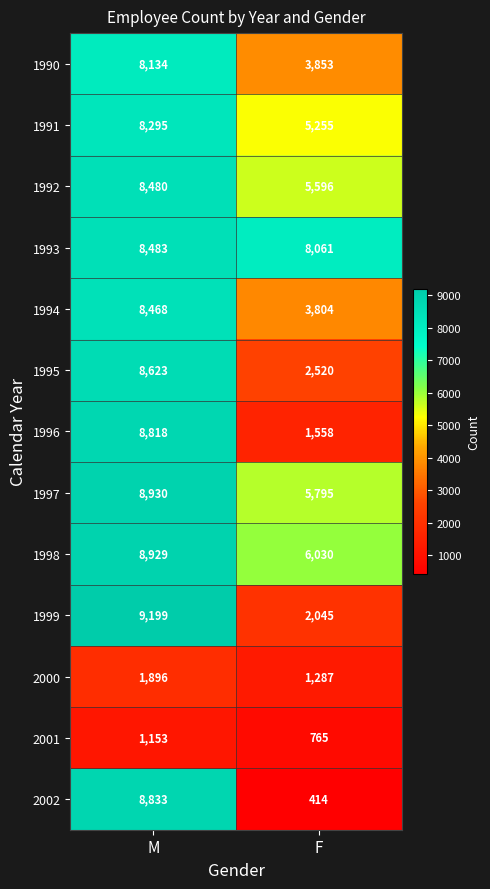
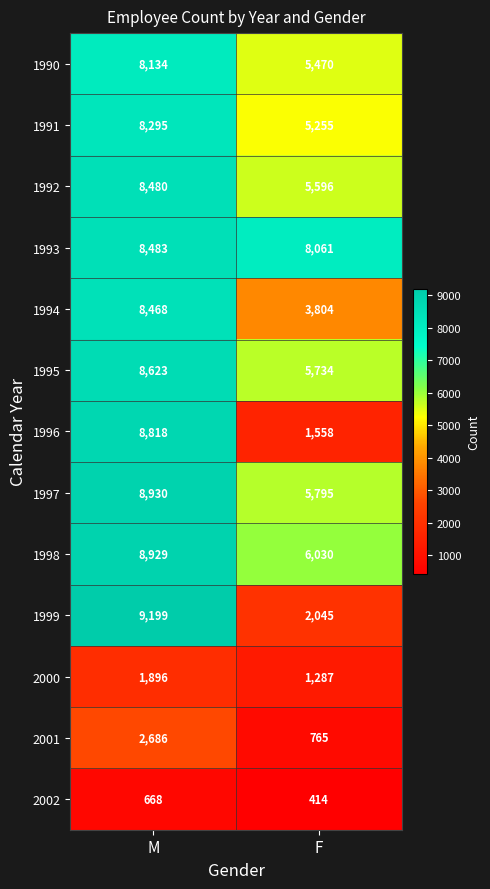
  {
    "1990": {
      "M": "8,134",
-     "F": "3,853"
+     "F": "5,470"
    },
    "1991": {
      "M": "8,295",
      "F": "5,255"
    },
    "1992": {
      "M": "8,480",
      "F": "5,596"
    },
    "1993": {
      "M": "8,483",
      "F": "8,061"
    },
    "1994": {
      "M": "8,468",
      "F": "3,804"
    },
    "1995": {
      "M": "8,623",
-     "F": "2,520"
+     "F": "5,734"
    },
    "1996": {
      "M": "8,818",
      "F": "1,558"
    },
    "1997": {
      "M": "8,930",
      "F": "5,795"
    },
    "1998": {
      "M": "8,929",
      "F": "6,030"
    },
    "1999": {
      "M": "9,199",
      "F": "2,045"
    },
    "2000": {
      "M": "1,896",
      "F": "1,287"
    },
    "2001": {
-     "M": "1,153",
+     "M": "2,686",
      "F": "765"
    },
    "2002": {
-     "M": "8,833",
+     "M": "668",
      "F": "414"
    }
  }
